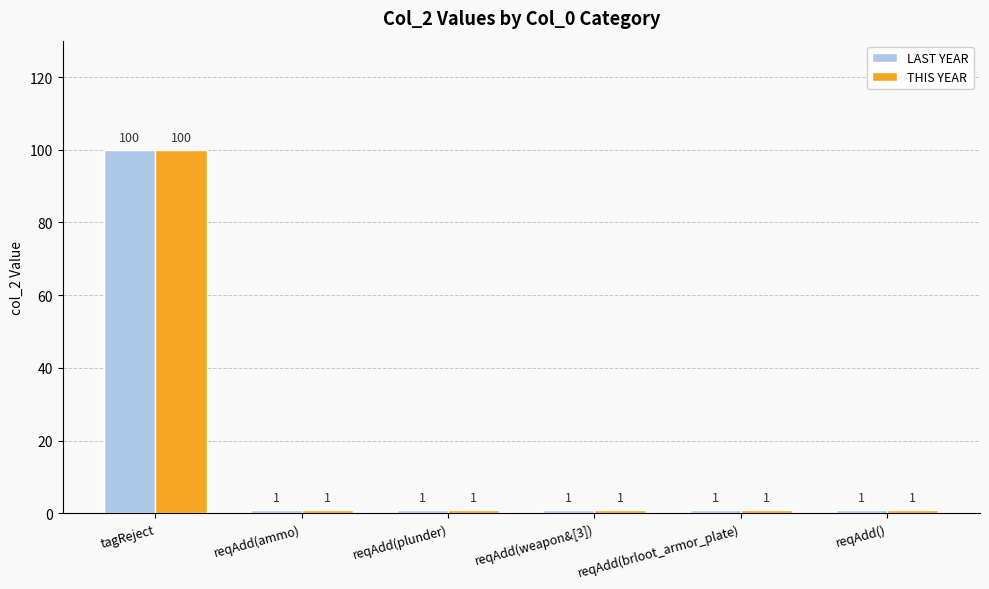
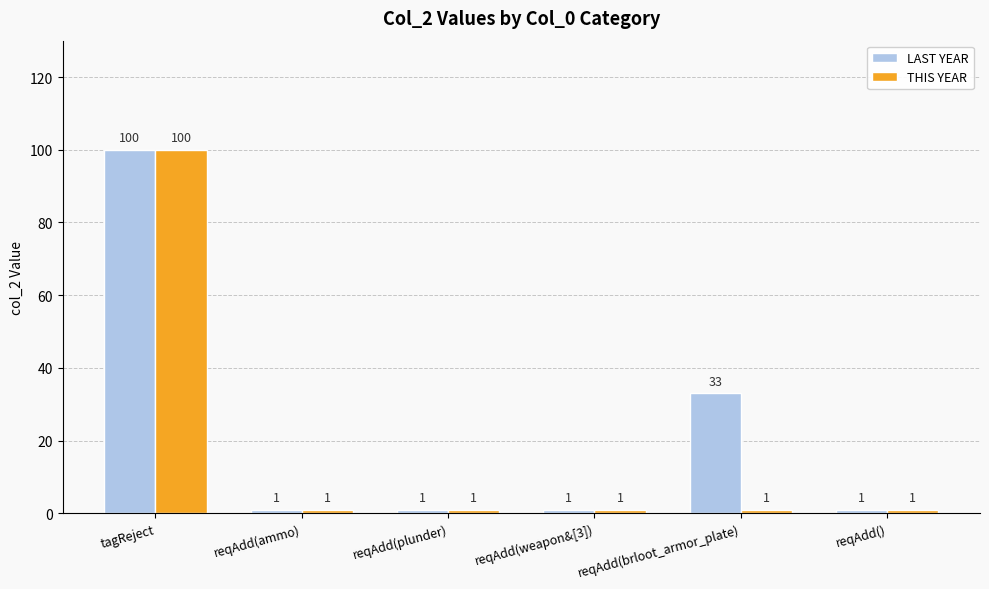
  {
    "LAST YEAR": {
      "tagReject": 100,
      "reqAdd(ammo)": 1,
      "reqAdd(plunder)": 1,
      "reqAdd(weapon&[3])": 1,
-     "reqAdd(brloot_armor_plate)": 1,
+     "reqAdd(brloot_armor_plate)": 33,
      "reqAdd()": 1
    },
    "THIS YEAR": {
      "tagReject": 100,
      "reqAdd(ammo)": 1,
      "reqAdd(plunder)": 1,
      "reqAdd(weapon&[3])": 1,
      "reqAdd(brloot_armor_plate)": 1,
      "reqAdd()": 1
    }
  }
